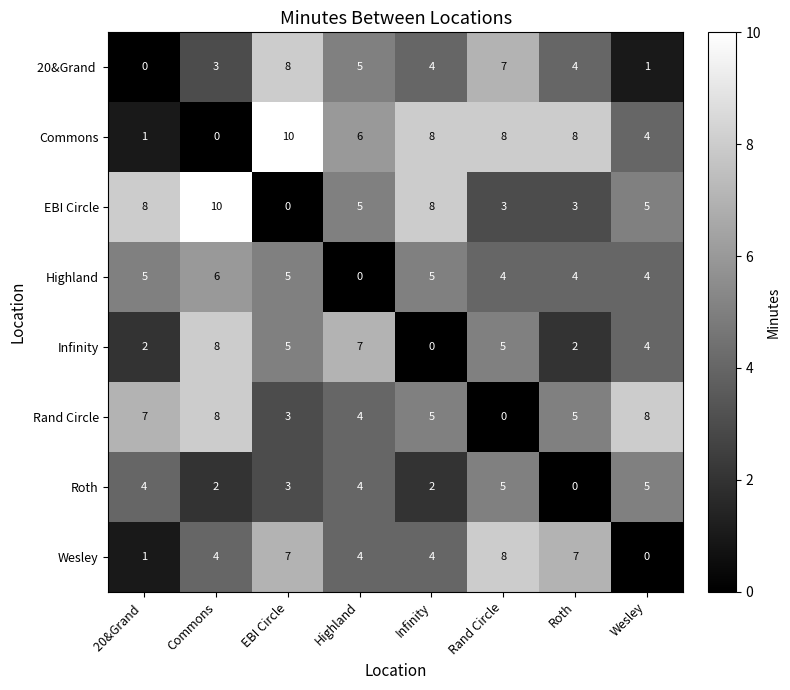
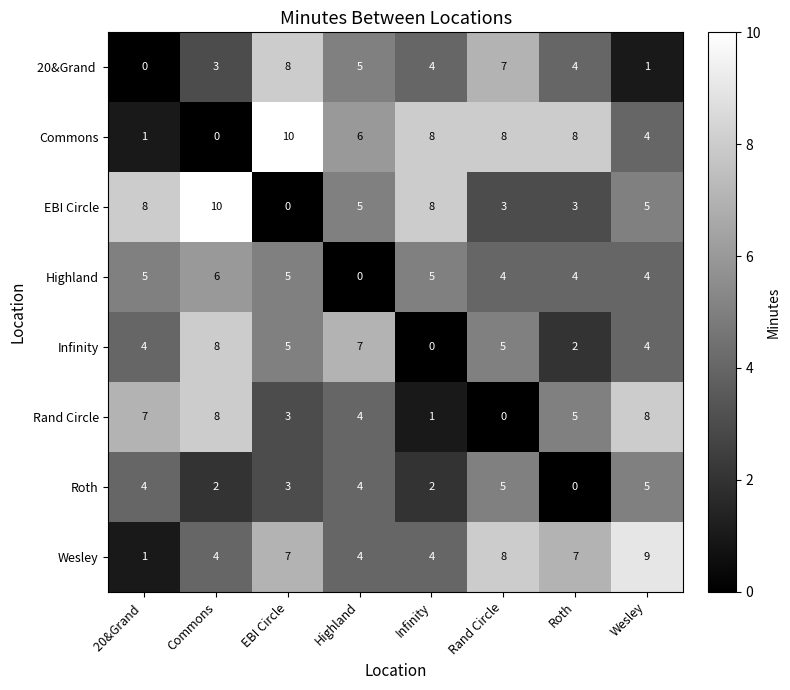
  {
    "20&Grand": {
      "20&Grand": 0,
      "Commons": 3,
      "EBI Circle": 8,
      "Highland": 5,
      "Infinity": 4,
      "Rand Circle": 7,
      "Roth": 4,
      "Wesley": 1
    },
    "Commons": {
      "20&Grand": 1,
      "Commons": 0,
      "EBI Circle": 10,
      "Highland": 6,
      "Infinity": 8,
      "Rand Circle": 8,
      "Roth": 8,
      "Wesley": 4
    },
    "EBI Circle": {
      "20&Grand": 8,
      "Commons": 10,
      "EBI Circle": 0,
      "Highland": 5,
      "Infinity": 8,
      "Rand Circle": 3,
      "Roth": 3,
      "Wesley": 5
    },
    "Highland": {
      "20&Grand": 5,
      "Commons": 6,
      "EBI Circle": 5,
      "Highland": 0,
      "Infinity": 5,
      "Rand Circle": 4,
      "Roth": 4,
      "Wesley": 4
    },
    "Infinity": {
-     "20&Grand": 2,
+     "20&Grand": 4,
      "Commons": 8,
      "EBI Circle": 5,
      "Highland": 7,
      "Infinity": 0,
      "Rand Circle": 5,
      "Roth": 2,
      "Wesley": 4
    },
    "Rand Circle": {
      "20&Grand": 7,
      "Commons": 8,
      "EBI Circle": 3,
      "Highland": 4,
-     "Infinity": 5,
+     "Infinity": 1,
      "Rand Circle": 0,
      "Roth": 5,
      "Wesley": 8
    },
    "Roth": {
      "20&Grand": 4,
      "Commons": 2,
      "EBI Circle": 3,
      "Highland": 4,
      "Infinity": 2,
      "Rand Circle": 5,
      "Roth": 0,
      "Wesley": 5
    },
    "Wesley": {
      "20&Grand": 1,
      "Commons": 4,
      "EBI Circle": 7,
      "Highland": 4,
      "Infinity": 4,
      "Rand Circle": 8,
      "Roth": 7,
-     "Wesley": 0
+     "Wesley": 9
    }
  }
